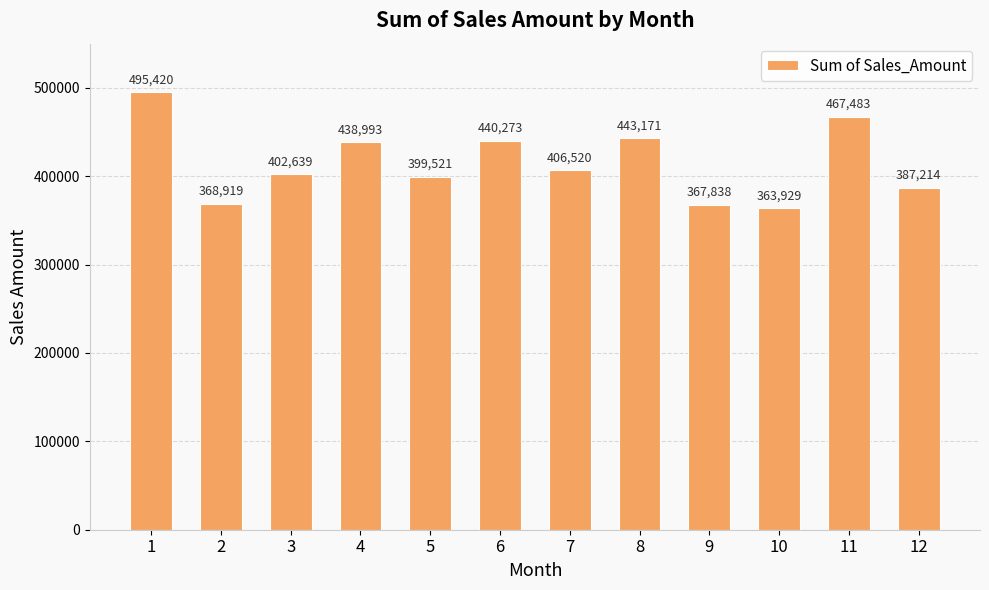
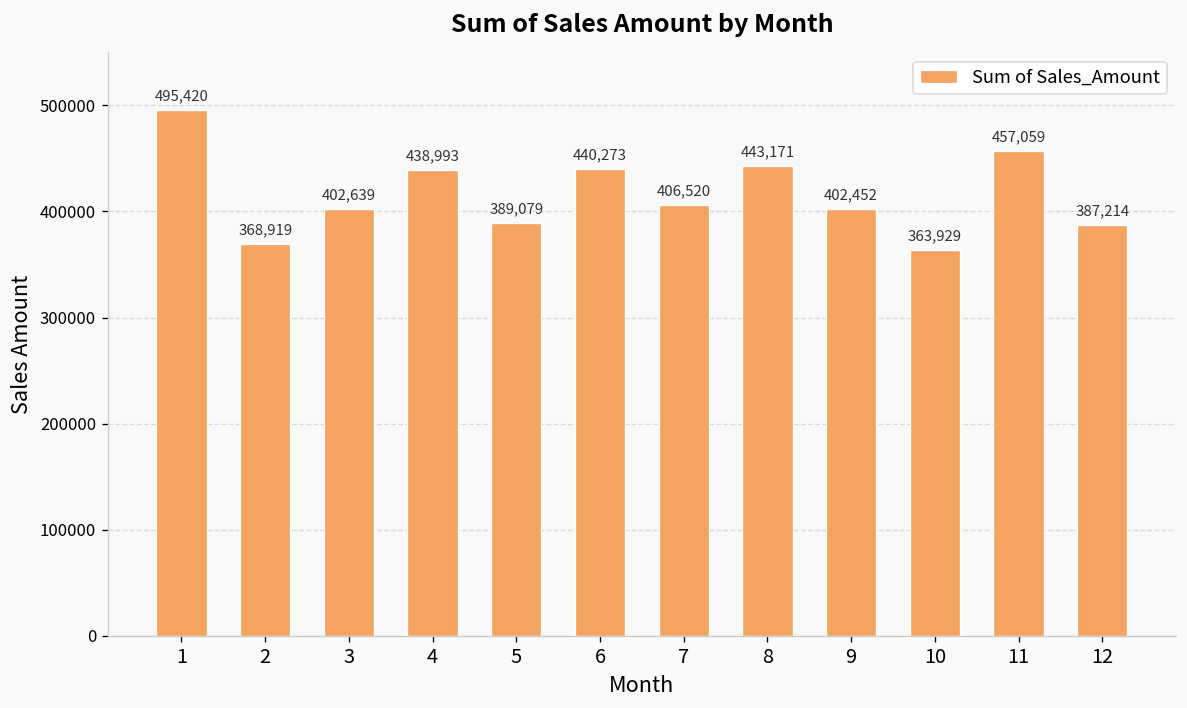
  {
    "1": "495,420",
    "2": "368,919",
    "3": "402,639",
    "4": "438,993",
-   "5": "399,521",
+   "5": "389,079",
    "6": "440,273",
    "7": "406,520",
    "8": "443,171",
-   "9": "367,838",
+   "9": "402,452",
    "10": "363,929",
-   "11": "467,483",
+   "11": "457,059",
    "12": "387,214"
  }
